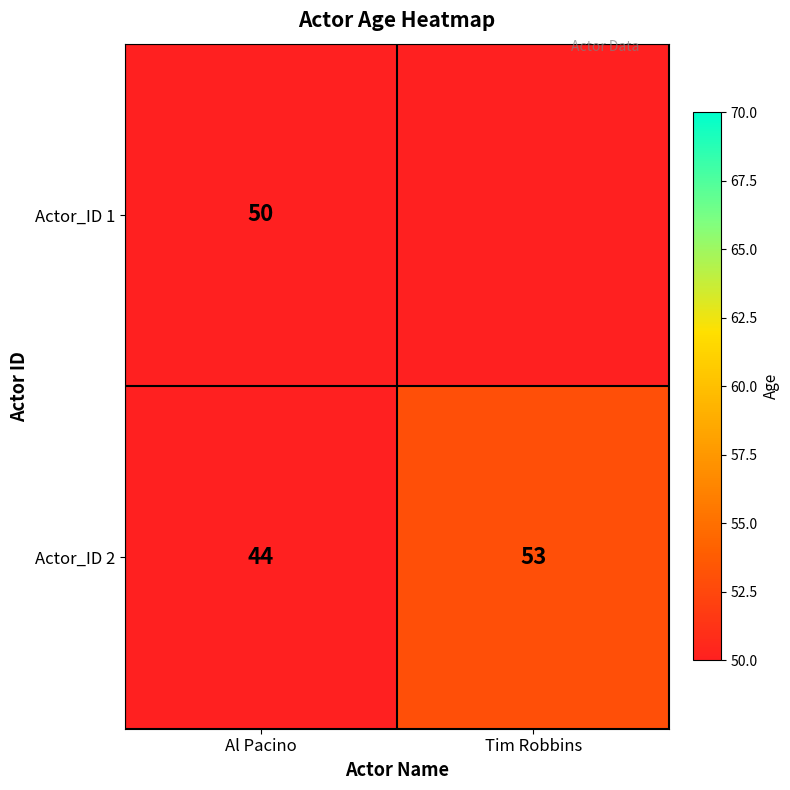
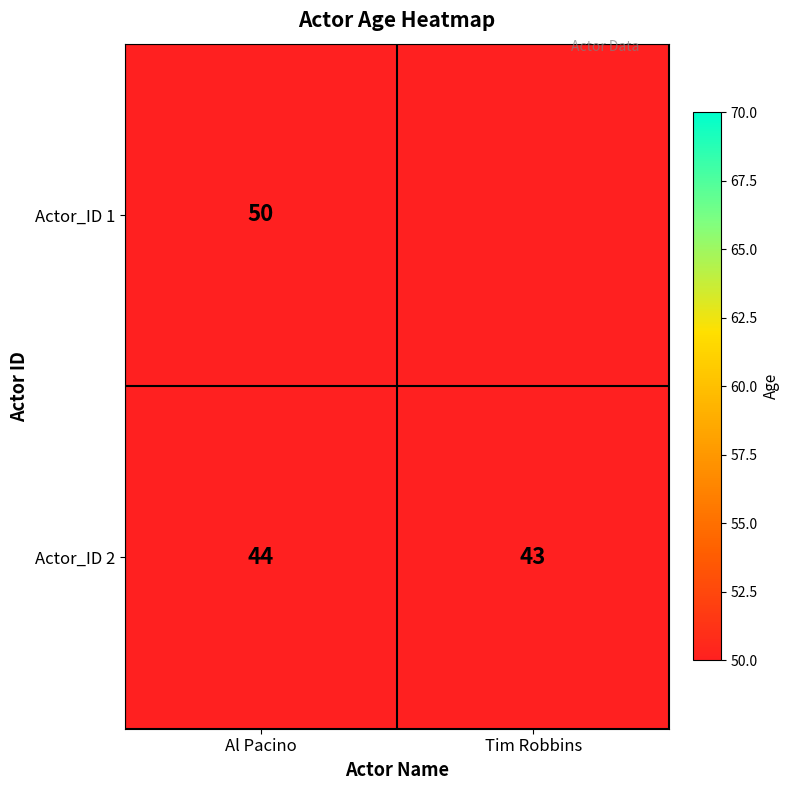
  {
    "Actor_ID 1": {
      "Al Pacino": 50
    },
    "Actor_ID 2": {
      "Al Pacino": 44,
-     "Tim Robbins": 53
+     "Tim Robbins": 43
    }
  }
